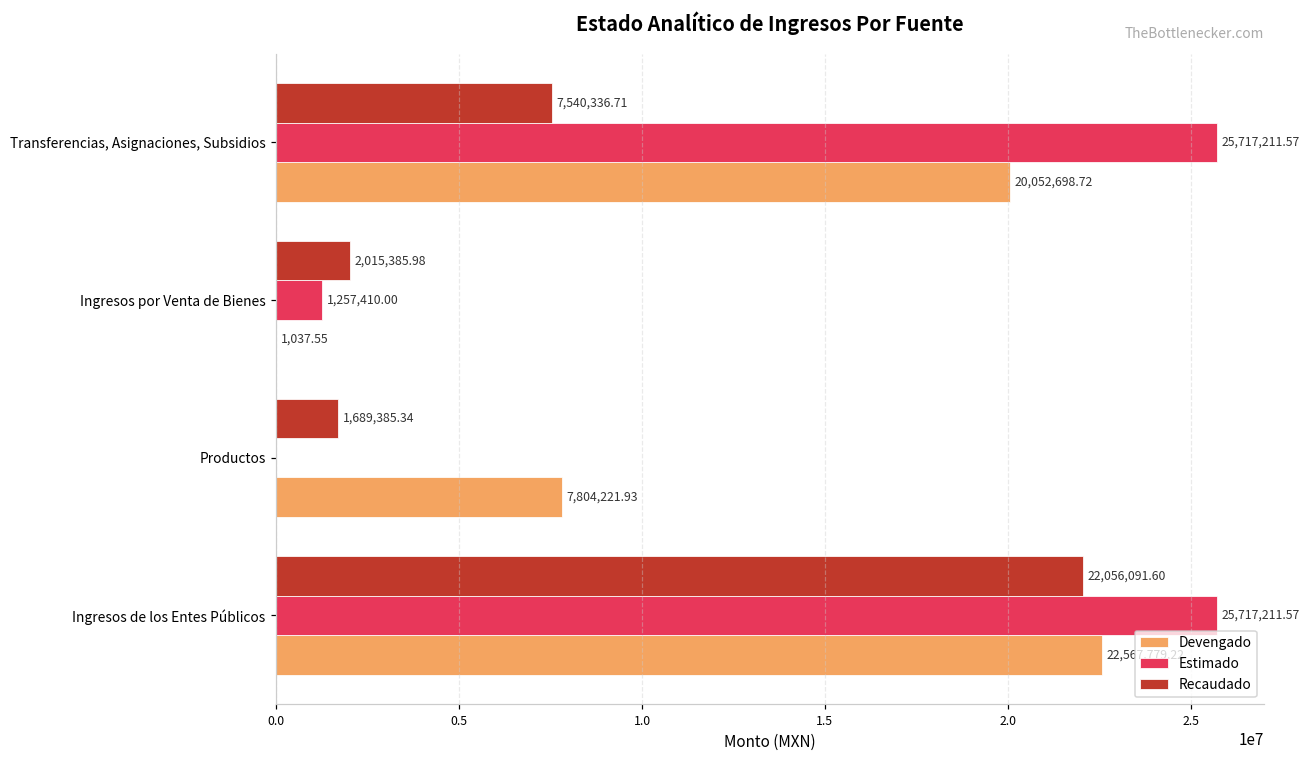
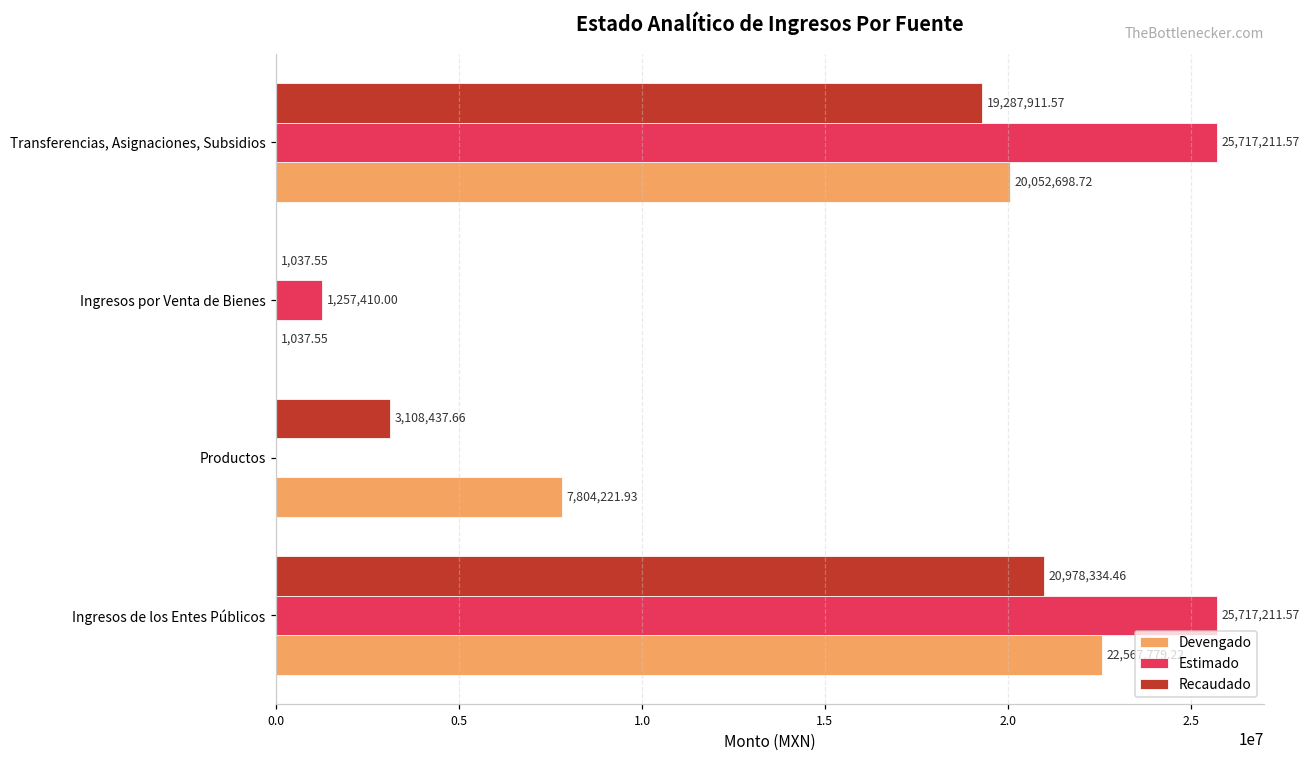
  {
    "Devengado": {
      "Transferencias, Asignaciones, Subsidios": "20,052,698.72",
      "Ingresos por Venta de Bienes": "1,037.55",
      "Productos": "7,804,221.93"
    },
    "Estimado": {
      "Transferencias, Asignaciones, Subsidios": "25,717,211.57",
      "Ingresos por Venta de Bienes": "1,257,410.00",
      "Ingresos de los Entes Públicos": "25,717,211.57"
    },
    "Recaudado": {
-     "Transferencias, Asignaciones, Subsidios": "7,540,336.71",
-     "Ingresos por Venta de Bienes": "2,015,385.98",
-     "Productos": "1,689,385.34",
-     "Ingresos de los Entes Públicos": "22,056,091.60"
+     "Transferencias, Asignaciones, Subsidios": "19,287,911.57",
+     "Ingresos por Venta de Bienes": "1,037.55",
+     "Productos": "3,108,437.66",
+     "Ingresos de los Entes Públicos": "20,978,334.46"
    }
  }
